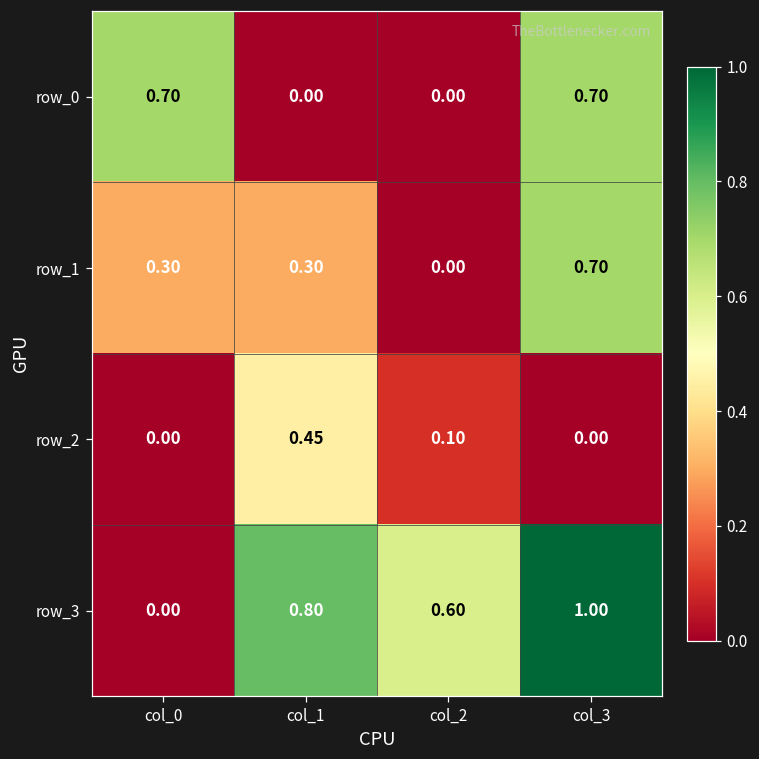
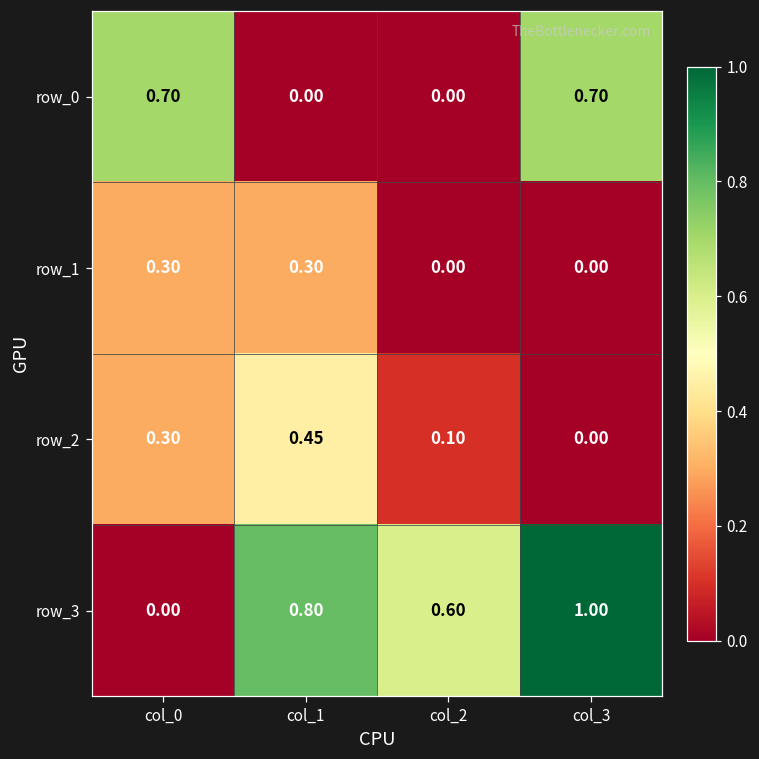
  {
    "row_0": {
      "col_0": 0.70,
      "col_1": 0.00,
      "col_2": 0.00
    },
    "row_1": {
      "col_0": 0.30,
      "col_1": 0.30,
      "col_2": 0.00,
-     "col_3": 0.70
+     "col_3": 0.00
    },
    "row_2": {
-     "col_0": 0.00,
+     "col_0": 0.30,
      "col_1": 0.45,
      "col_2": 0.10,
      "col_3": 0.00
    },
    "row_3": {
      "col_0": 0.00,
      "col_1": 0.80,
      "col_2": 0.60,
      "col_3": 1.00
    }
  }
